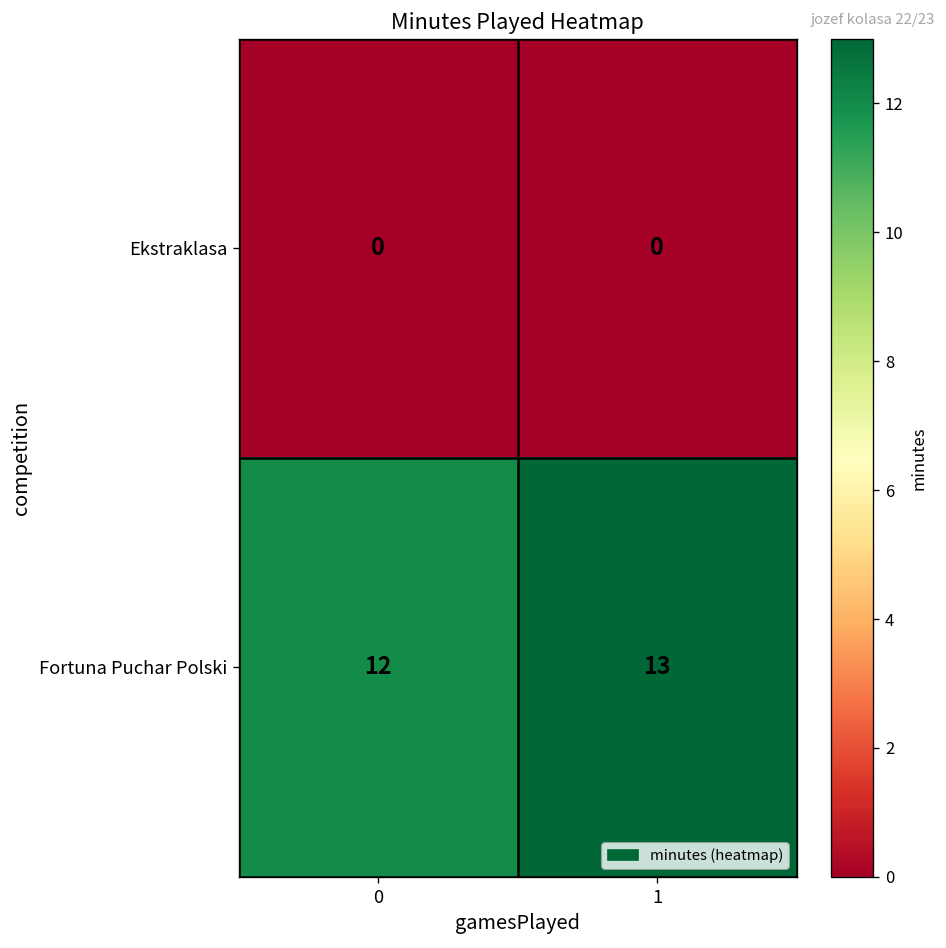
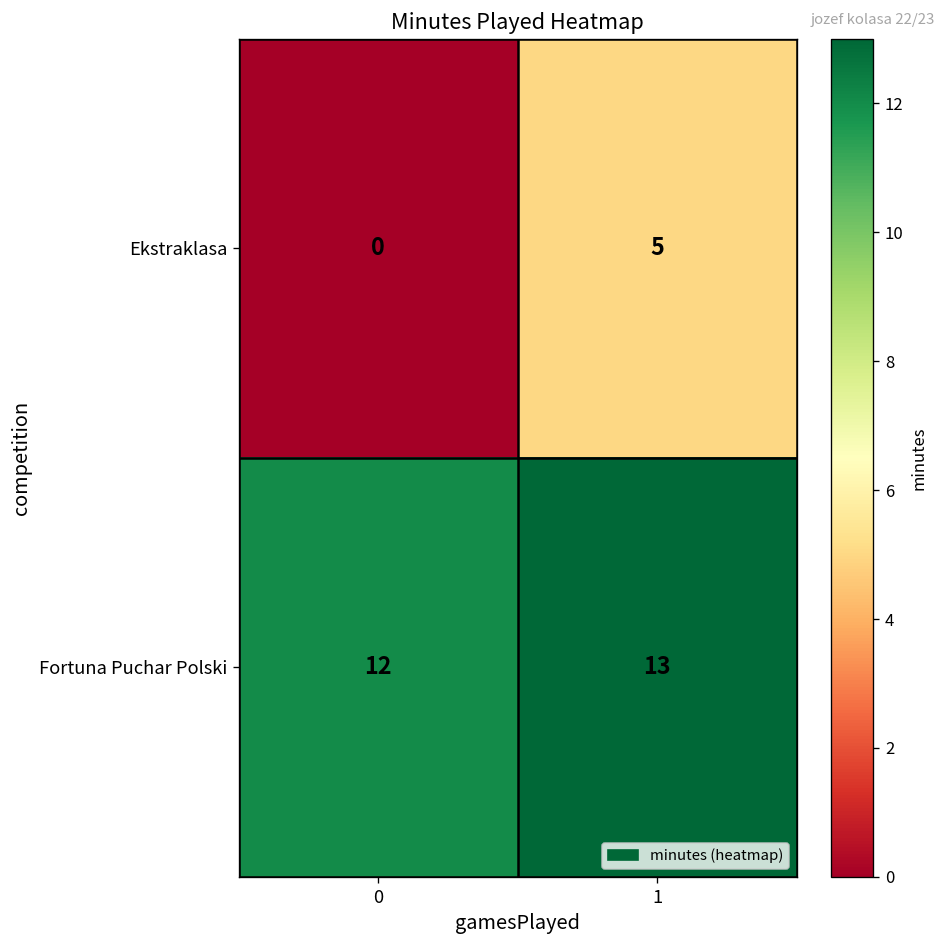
  {
    "Ekstraklasa": {
      "0": 0,
-     "1": 0
+     "1": 5
    },
    "Fortuna Puchar Polski": {
      "0": 12,
      "1": 13
    }
  }
